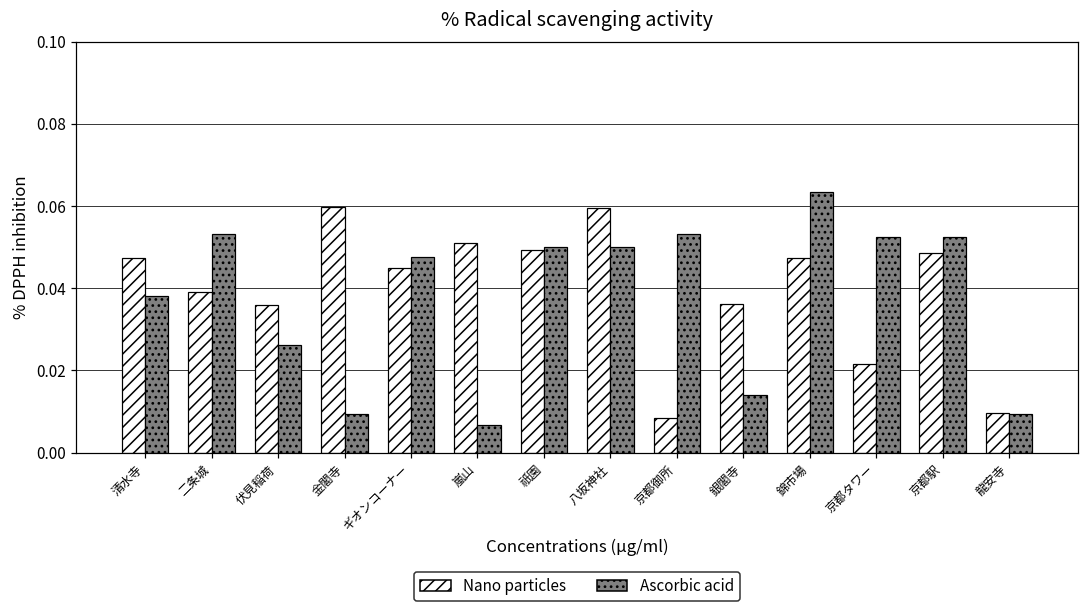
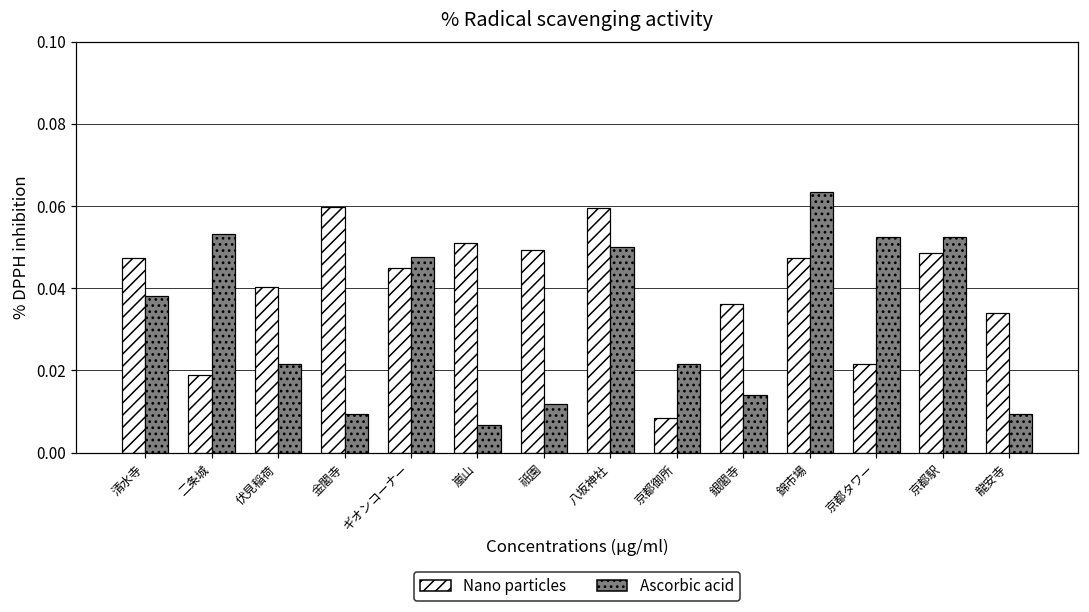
  {
    "Nano particles": {
      "清水寺": 0.047,
-     "二条城": 0.039,
-     "伏見稲荷": 0.036,
+     "二条城": 0.019,
+     "伏見稲荷": 0.040,
      "金閣寺": 0.060,
      "ギオンコーナー": 0.045,
      "嵐山": 0.051,
      "祇園": 0.049,
      "八坂神社": 0.059,
      "京都御所": 0.008,
      "銀閣寺": 0.036,
      "錦市場": 0.047,
      "京都タワー": 0.022,
      "京都駅": 0.049,
-     "龍安寺": 0.010
+     "龍安寺": 0.034
    },
    "Ascorbic acid": {
      "清水寺": 0.038,
      "二条城": 0.053,
-     "伏見稲荷": 0.026,
+     "伏見稲荷": 0.022,
      "金閣寺": 0.009,
      "ギオンコーナー": 0.048,
      "嵐山": 0.007,
-     "祇園": 0.050,
+     "祇園": 0.012,
      "八坂神社": 0.050,
-     "京都御所": 0.053,
+     "京都御所": 0.021,
      "銀閣寺": 0.014,
      "錦市場": 0.063,
      "京都タワー": 0.053,
      "京都駅": 0.053,
      "龍安寺": 0.009
    }
  }
